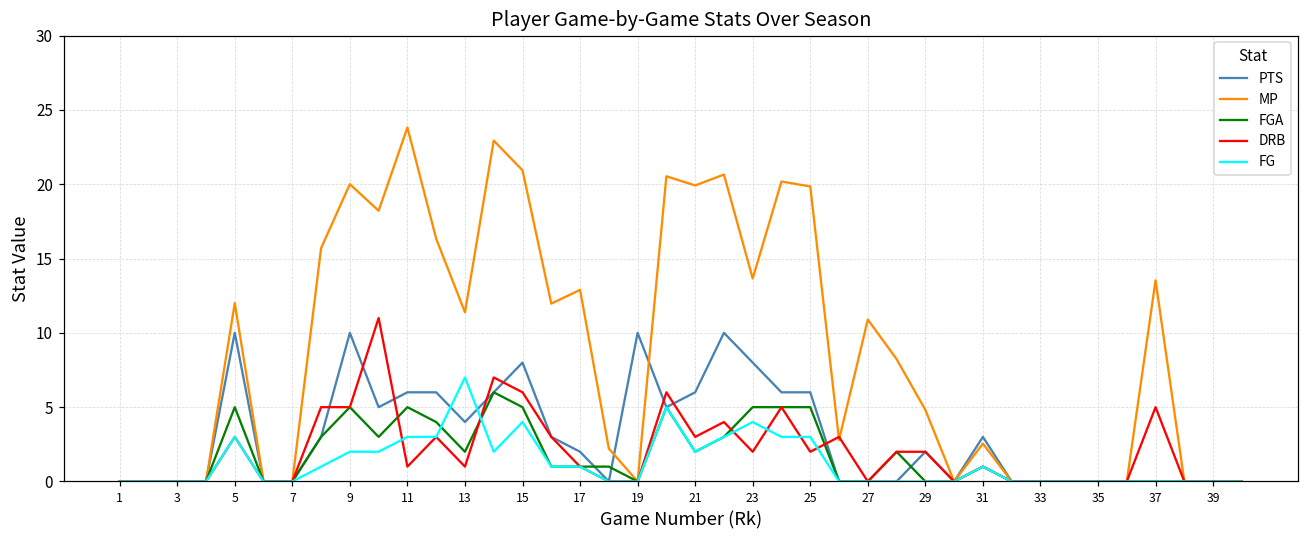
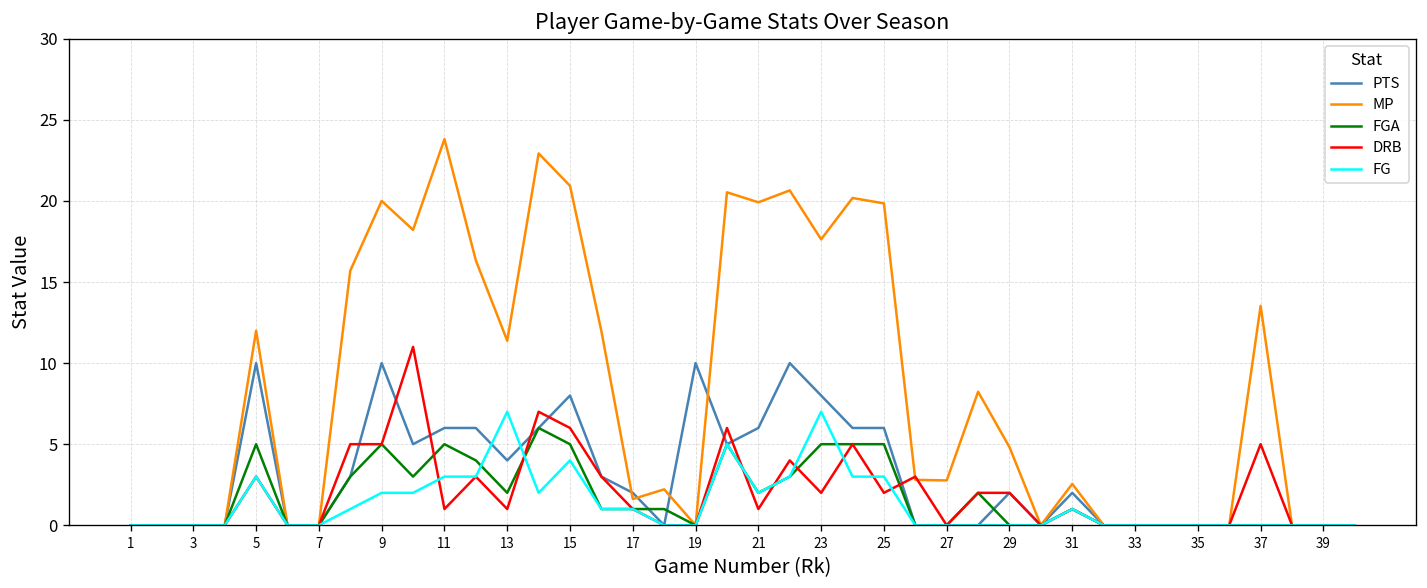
  {
    "PTS": {
      "5": 10,
      "9": 10,
      "11": 6,
      "13": 4,
      "15": 8,
      "17": 2,
      "19": 10,
      "21": 6,
      "23": 8,
      "25": 6,
-     "31": 3
+     "31": 2
    },
    "MP": {
      "5": 12.0,
      "9": 20.0,
      "11": 23.8,
      "13": 11.4,
      "15": 20.9,
-     "17": 12.9,
+     "17": 1.6,
      "21": 19.9,
-     "23": 13.7,
+     "23": 17.6,
      "25": 19.9,
-     "27": 10.9,
+     "27": 2.8,
      "29": 4.8,
      "31": 2.6,
      "37": 13.5
    },
    "FGA": {
      "5": 5.0,
      "11": 5.0,
      "13": 2.0,
      "15": 5.0,
      "23": 5.0,
      "25": 5.0
    },
    "DRB": {
      "11": 1,
      "13": 1,
      "15": 6,
-     "21": 3,
+     "21": 1,
      "23": 2,
      "25": 2,
      "37": 5
    },
    "FG": {
      "9": 2,
      "11": 3,
      "13": 7,
      "15": 4,
-     "23": 4,
+     "23": 7,
      "25": 3
    }
  }
